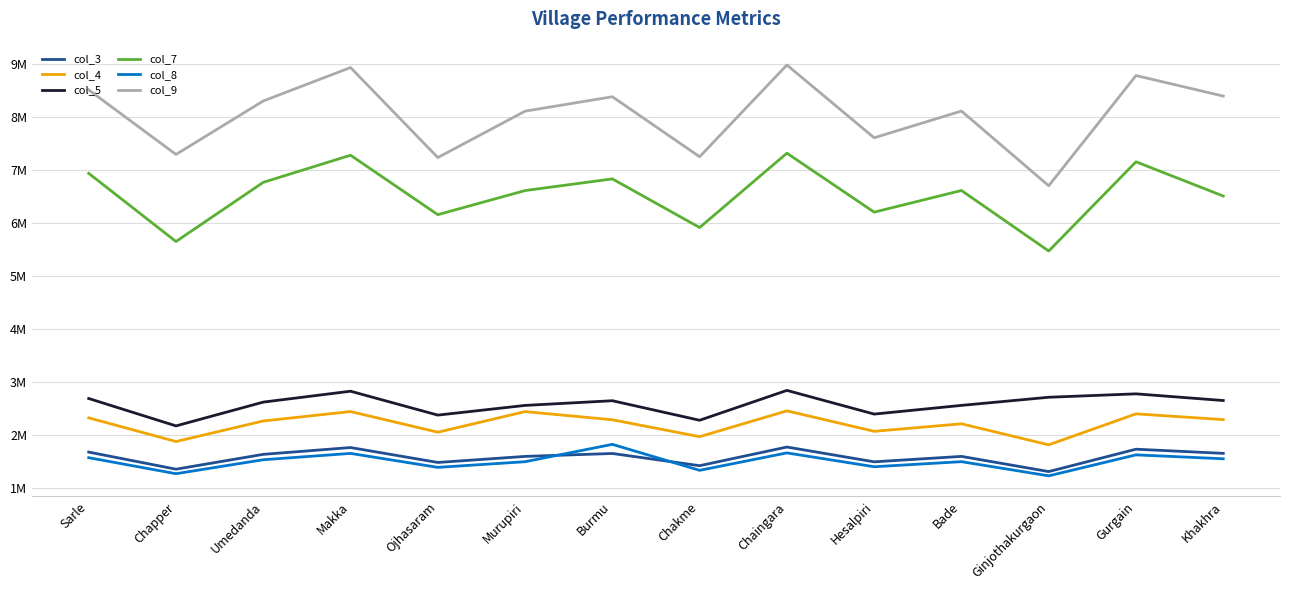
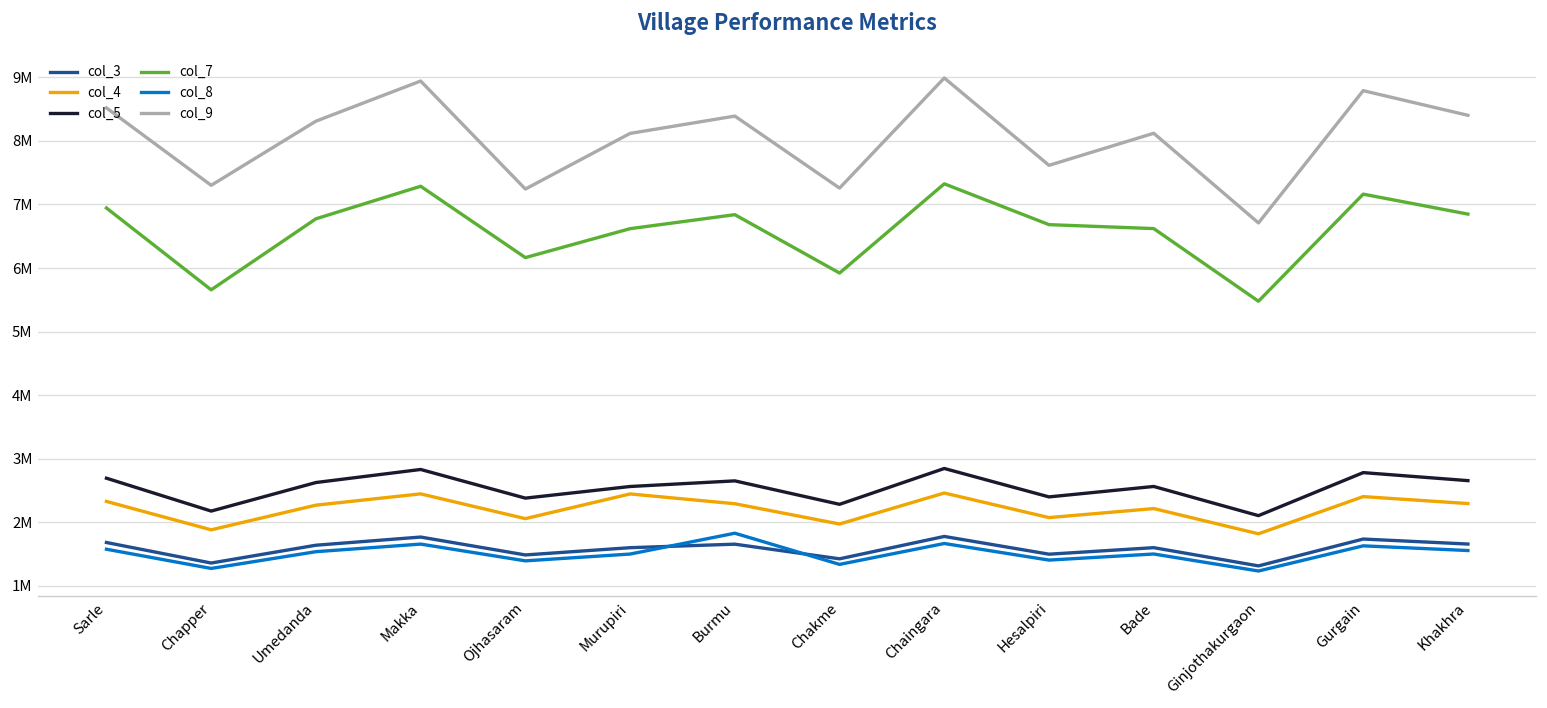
  {
    "col_3": {
      "Sarle": 1700000,
      "Chapper": 1400000,
      "Umedanda": 1600000,
      "Makka": 1800000,
      "Ojhasaram": 1500000,
      "Murupiri": 1600000,
      "Burmu": 1700000,
      "Chakme": 1400000,
      "Chaingara": 1800000,
      "Hesalpiri": 1500000,
      "Bade": 1600000,
      "Ginjothakurgaon": 1300000,
      "Gurgain": 1700000,
      "Khakhra": 1700000
    },
    "col_4": {
      "Sarle": 2300000,
      "Chapper": 1900000,
      "Umedanda": 2300000,
      "Makka": 2400000,
      "Ojhasaram": 2100000,
      "Murupiri": 2400000,
      "Burmu": 2300000,
      "Chakme": 2000000,
      "Chaingara": 2500000,
      "Hesalpiri": 2100000,
      "Bade": 2200000,
      "Ginjothakurgaon": 1800000,
      "Gurgain": 2400000,
      "Khakhra": 2300000
    },
    "col_5": {
      "Sarle": 2700000,
      "Chapper": 2200000,
      "Umedanda": 2600000,
      "Makka": 2800000,
      "Ojhasaram": 2400000,
      "Murupiri": 2600000,
      "Burmu": 2700000,
      "Chakme": 2300000,
      "Chaingara": 2800000,
      "Hesalpiri": 2400000,
      "Bade": 2600000,
-     "Ginjothakurgaon": 2700000,
+     "Ginjothakurgaon": 2100000,
      "Gurgain": 2800000,
      "Khakhra": 2700000
    },
    "col_7": {
      "Sarle": 6900000,
      "Chapper": 5700000,
      "Umedanda": 6800000,
      "Makka": 7300000,
      "Ojhasaram": 6200000,
      "Murupiri": 6600000,
      "Burmu": 6800000,
      "Chakme": 5900000,
      "Chaingara": 7300000,
-     "Hesalpiri": 6200000,
+     "Hesalpiri": 6700000,
      "Bade": 6600000,
      "Ginjothakurgaon": 5500000,
      "Gurgain": 7200000,
-     "Khakhra": 6500000
+     "Khakhra": 6800000
    },
    "col_8": {
      "Sarle": 1600000,
      "Chapper": 1300000,
      "Umedanda": 1500000,
      "Makka": 1700000,
      "Ojhasaram": 1400000,
      "Murupiri": 1500000,
      "Burmu": 1800000,
      "Chakme": 1300000,
      "Chaingara": 1700000,
      "Hesalpiri": 1400000,
      "Bade": 1500000,
      "Ginjothakurgaon": 1200000,
      "Gurgain": 1600000,
      "Khakhra": 1600000
    },
    "col_9": {
      "Sarle": 8500000,
      "Chapper": 7300000,
      "Umedanda": 8300000,
      "Makka": 8900000,
      "Ojhasaram": 7200000,
      "Murupiri": 8100000,
      "Burmu": 8400000,
      "Chakme": 7300000,
      "Chaingara": 9000000,
      "Hesalpiri": 7600000,
      "Bade": 8100000,
      "Ginjothakurgaon": 6700000,
      "Gurgain": 8800000,
      "Khakhra": 8400000
    }
  }
